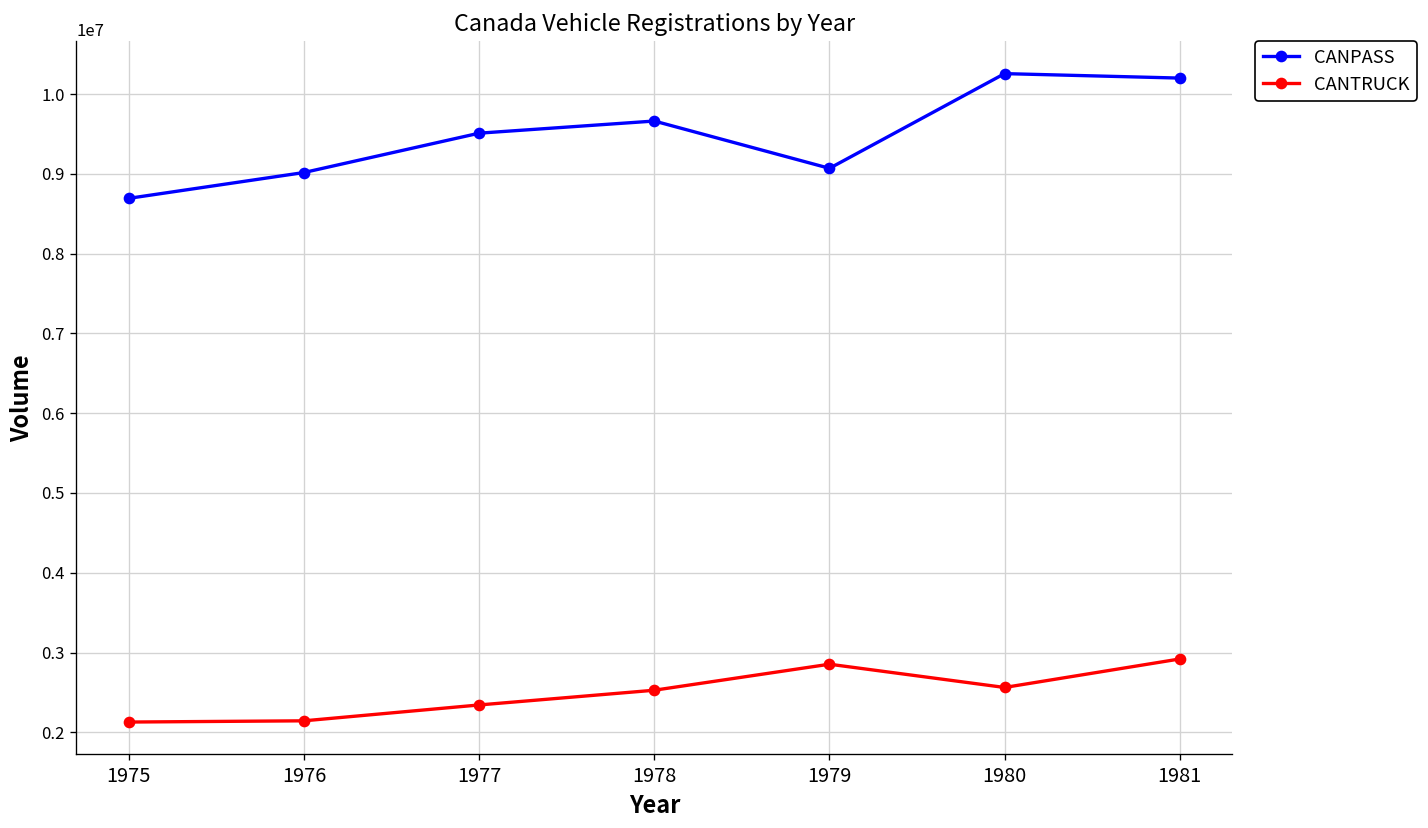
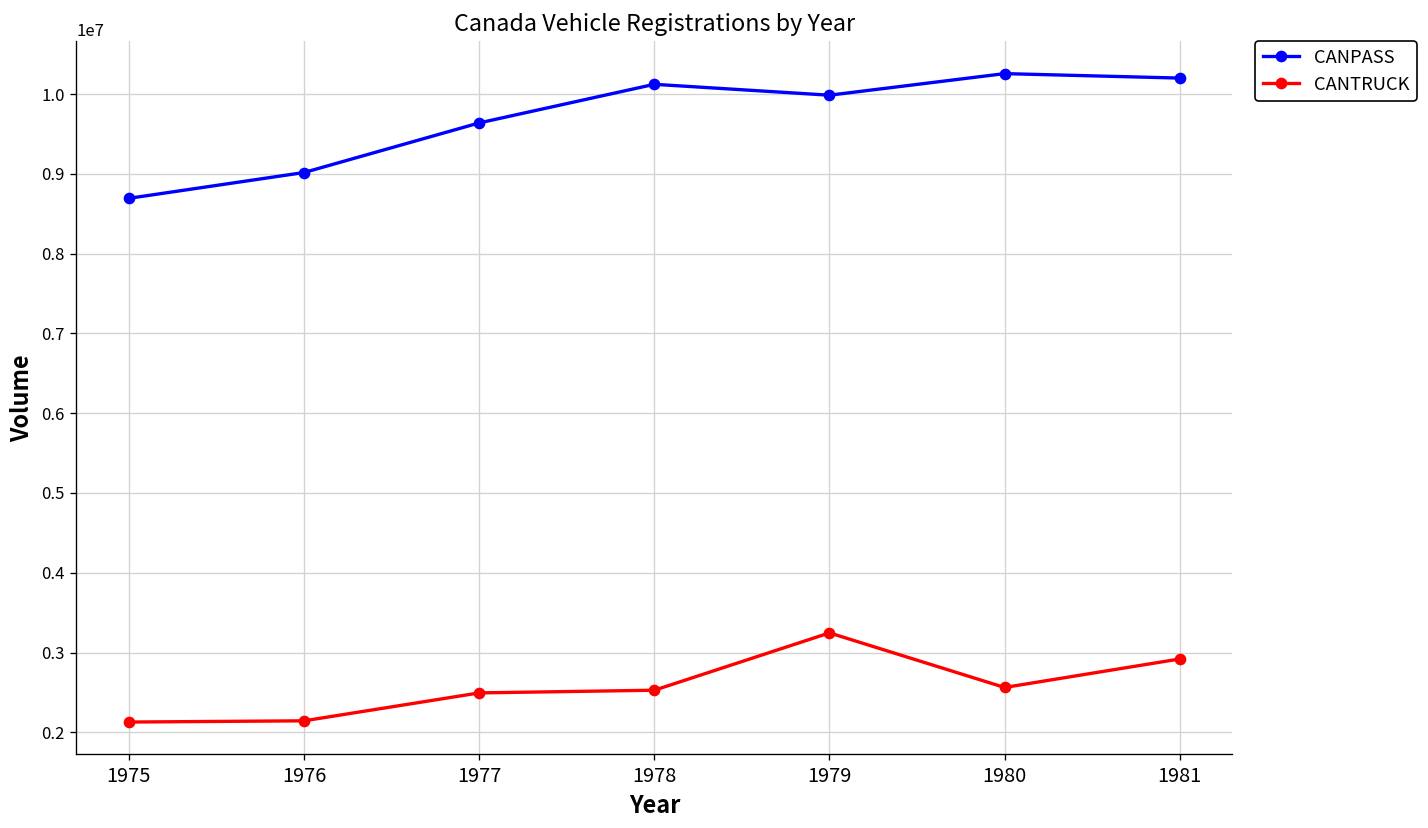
  {
    "CANPASS": {
      "1975": 8700000,
      "1976": 9000000,
-     "1977": 9500000,
-     "1978": 9700000,
-     "1979": 9100000,
+     "1977": 9600000,
+     "1978": 10100000,
+     "1979": 10000000,
      "1980": 10300000,
      "1981": 10200000
    },
    "CANTRUCK": {
      "1975": 2100000,
      "1976": 2100000,
-     "1977": 2300000,
+     "1977": 2500000,
      "1978": 2500000,
-     "1979": 2900000,
+     "1979": 3200000,
      "1980": 2600000,
      "1981": 2900000
    }
  }
